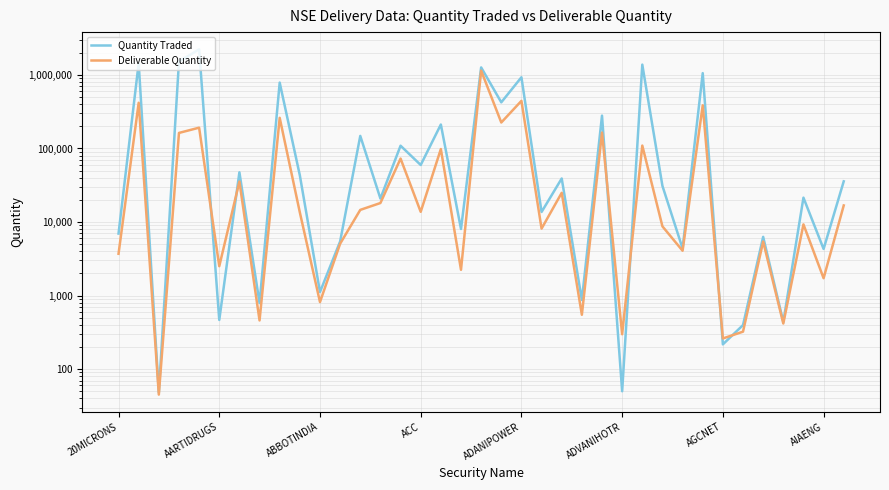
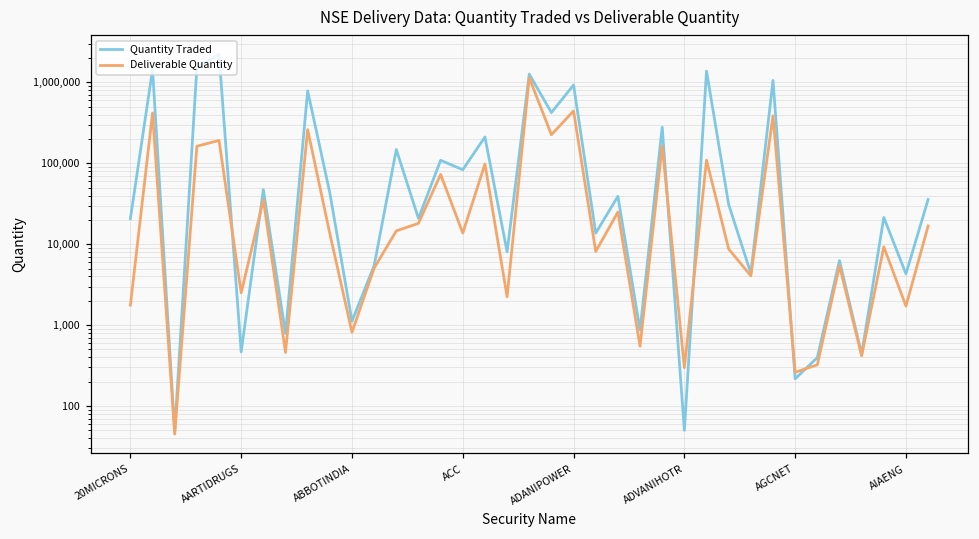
  {
    "Quantity Traded": {
-     "20MICRONS": "7,000",
+     "20MICRONS": "21,000",
      "AARTIDRUGS": "500",
      "ABBOTINDIA": "1,100",
-     "ACC": "60,000",
+     "ACC": "80,000",
      "ADANIPOWER": "900,000",
      "ADVANIHOTR": "50",
      "AGCNET": "220",
      "AIAENG": "4,000"
    },
    "Deliverable Quantity": {
-     "20MICRONS": "4,000",
+     "20MICRONS": "1,800",
      "AARTIDRUGS": "2,500",
      "ABBOTINDIA": "800",
      "ACC": "14,000",
      "ADANIPOWER": "400,000",
      "ADVANIHOTR": "300",
      "AGCNET": "260",
      "AIAENG": "1,700"
    }
  }
